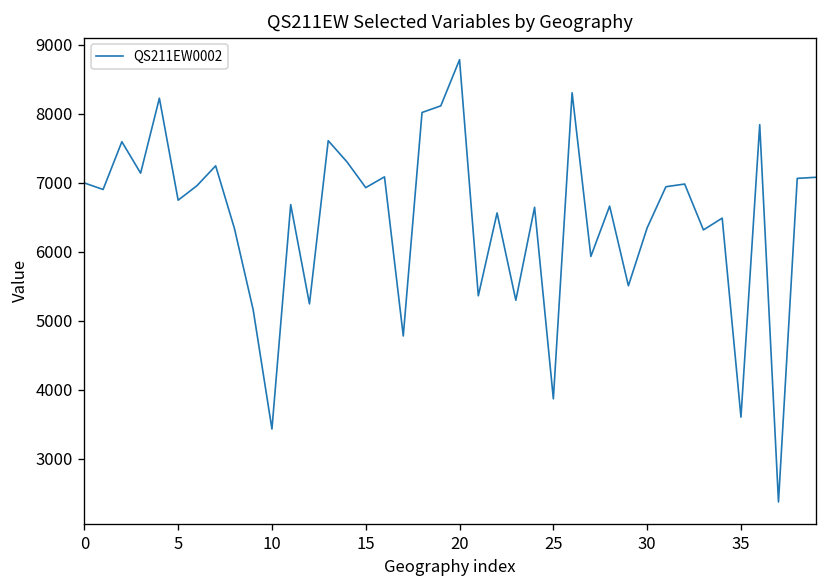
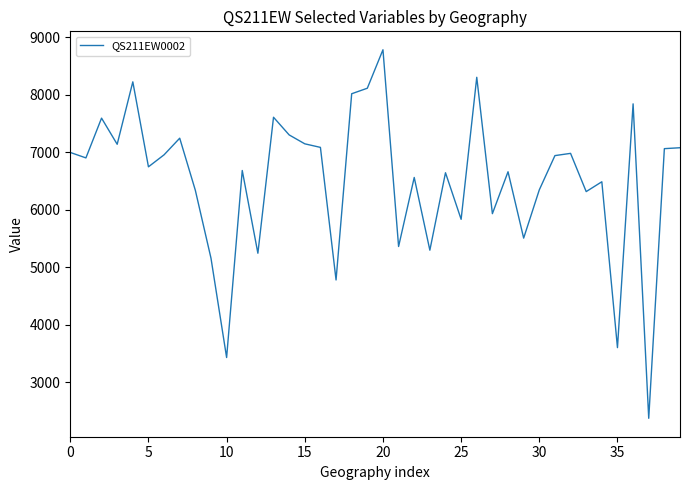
  {
    "0": 7000,
    "5": 6700,
    "10": 3400,
-   "15": 6900,
+   "15": 7100,
    "20": 8800,
-   "25": 3900,
+   "25": 5800,
    "30": 6300,
    "35": 3600
  }
